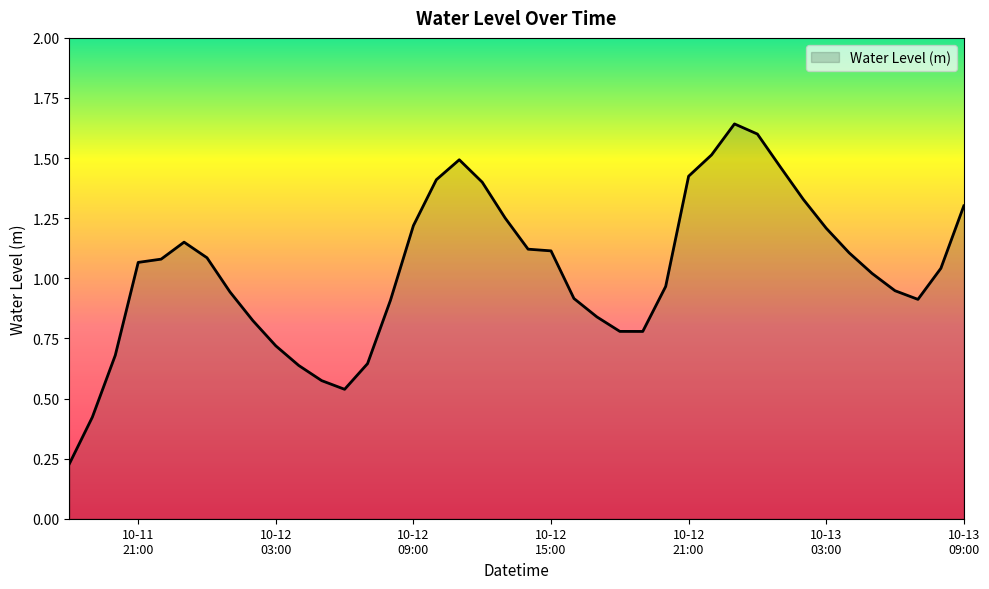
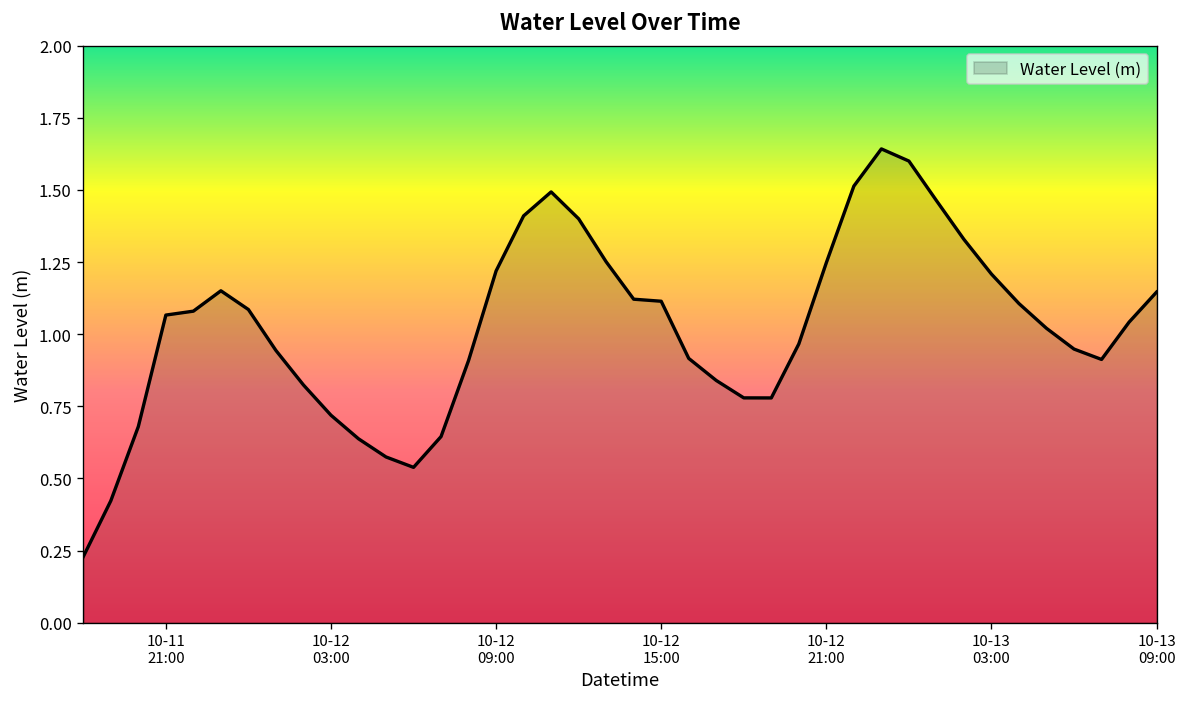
  {
    "10-11 21:00": 1.07,
    "10-12 03:00": 0.72,
    "10-12 09:00": 1.22,
    "10-12 15:00": 1.11,
-   "10-12 21:00": 1.42,
+   "10-12 21:00": 1.25,
    "10-13 03:00": 1.21,
-   "10-13 09:00": 1.30
+   "10-13 09:00": 1.15
  }
